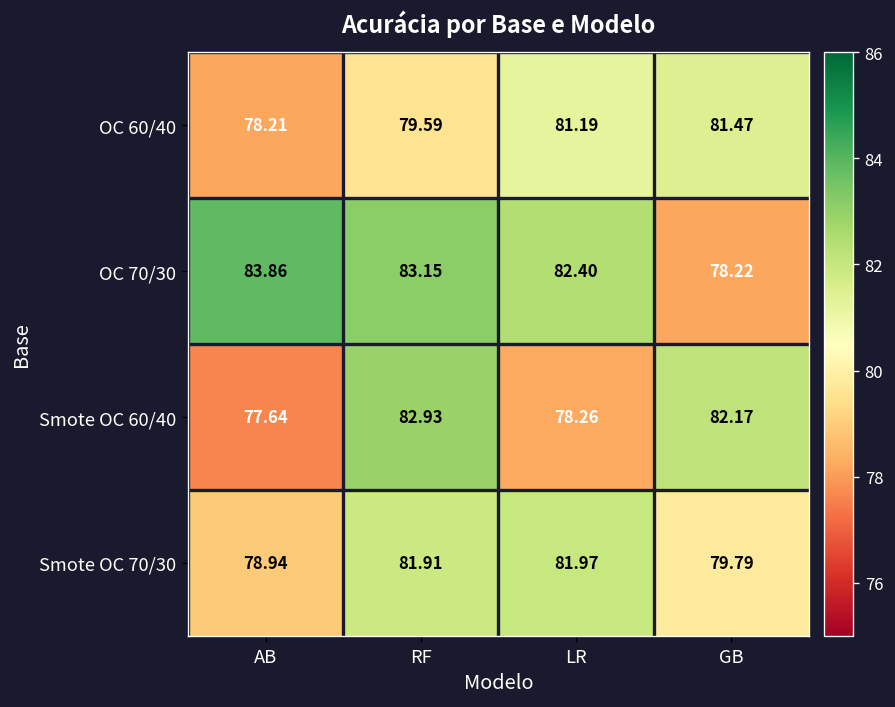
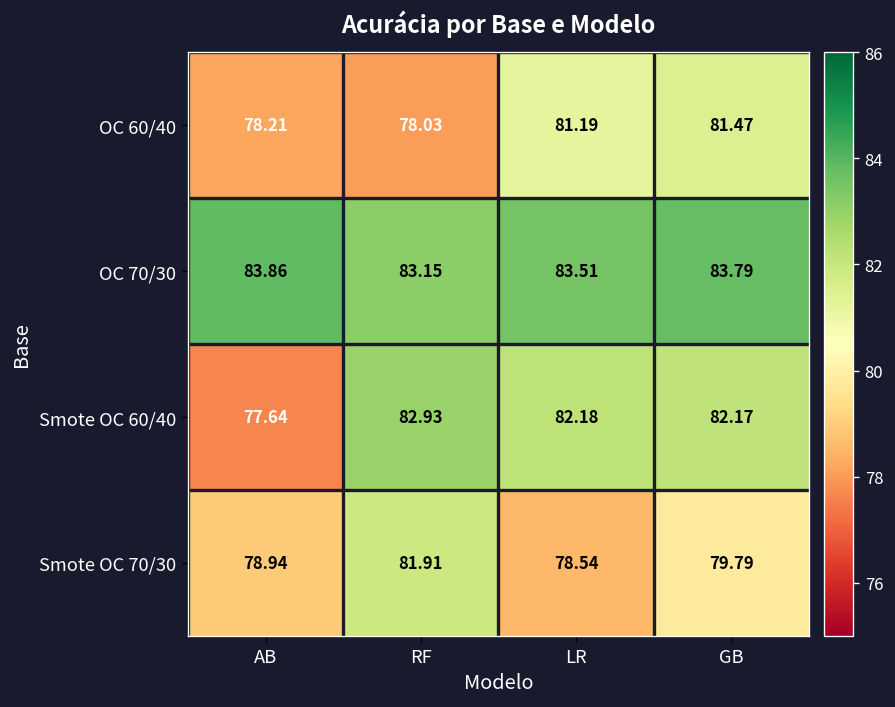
  {
    "OC 60/40": {
      "AB": 78.21,
-     "RF": 79.59,
+     "RF": 78.03,
      "LR": 81.19,
      "GB": 81.47
    },
    "OC 70/30": {
      "AB": 83.86,
      "RF": 83.15,
-     "LR": 82.40,
-     "GB": 78.22
+     "LR": 83.51,
+     "GB": 83.79
    },
    "Smote OC 60/40": {
      "AB": 77.64,
      "RF": 82.93,
-     "LR": 78.26,
+     "LR": 82.18,
      "GB": 82.17
    },
    "Smote OC 70/30": {
      "AB": 78.94,
      "RF": 81.91,
-     "LR": 81.97,
+     "LR": 78.54,
      "GB": 79.79
    }
  }
